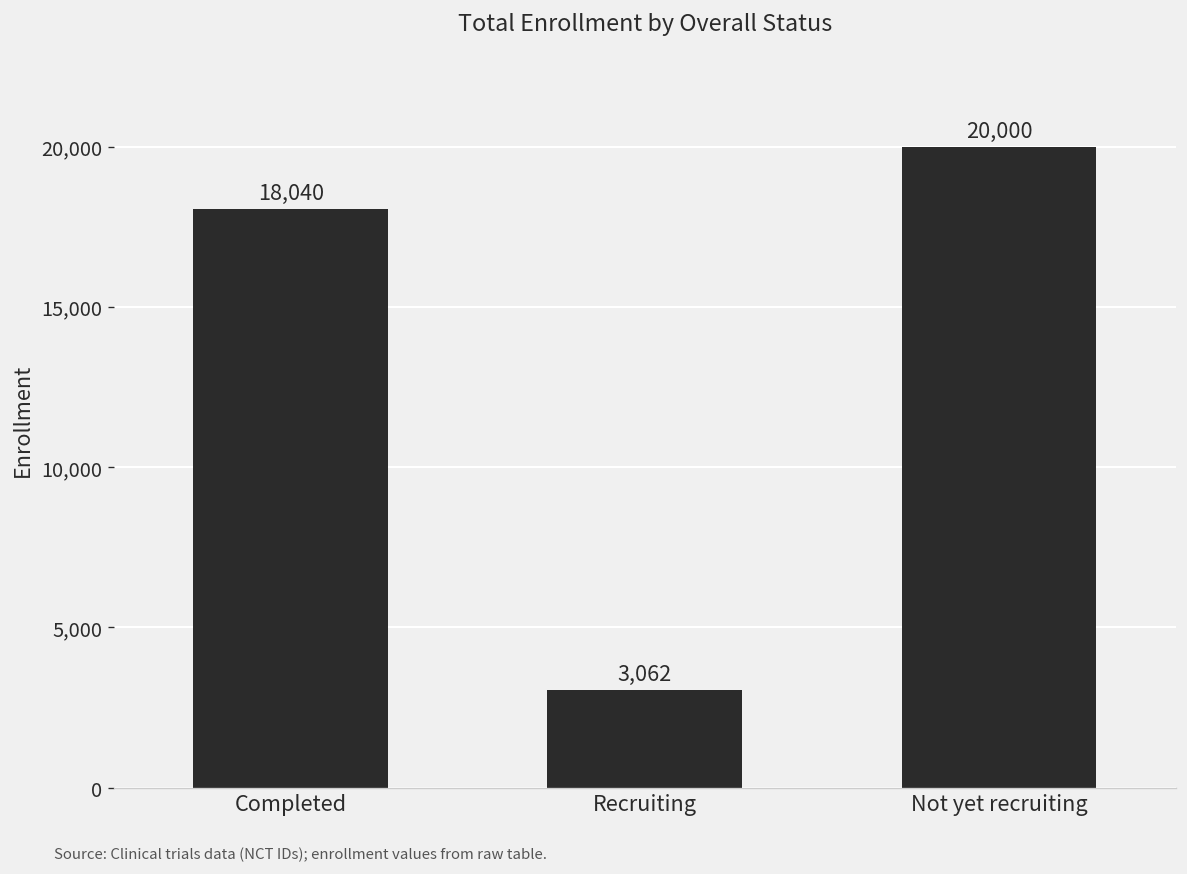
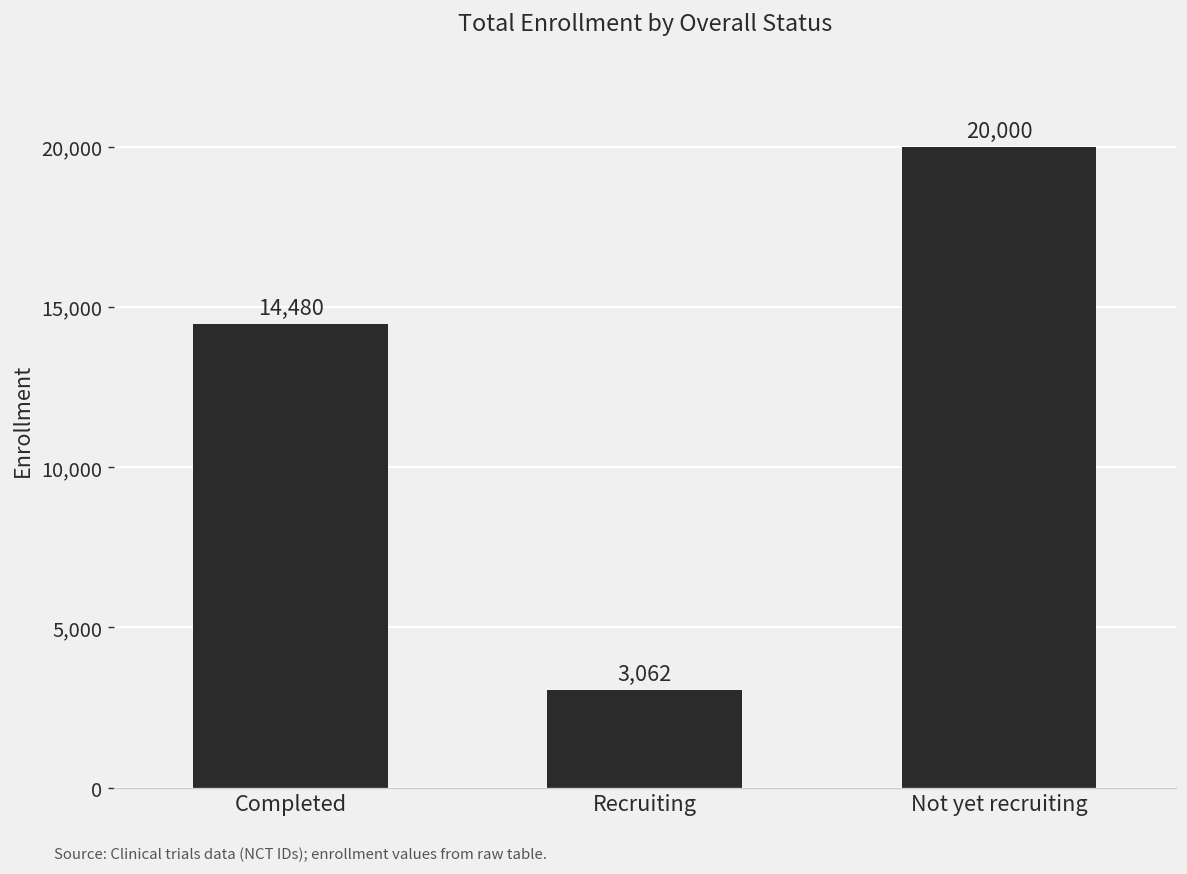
  {
-   "Completed": "18,040",
+   "Completed": "14,480",
    "Recruiting": "3,062",
    "Not yet recruiting": "20,000"
  }
